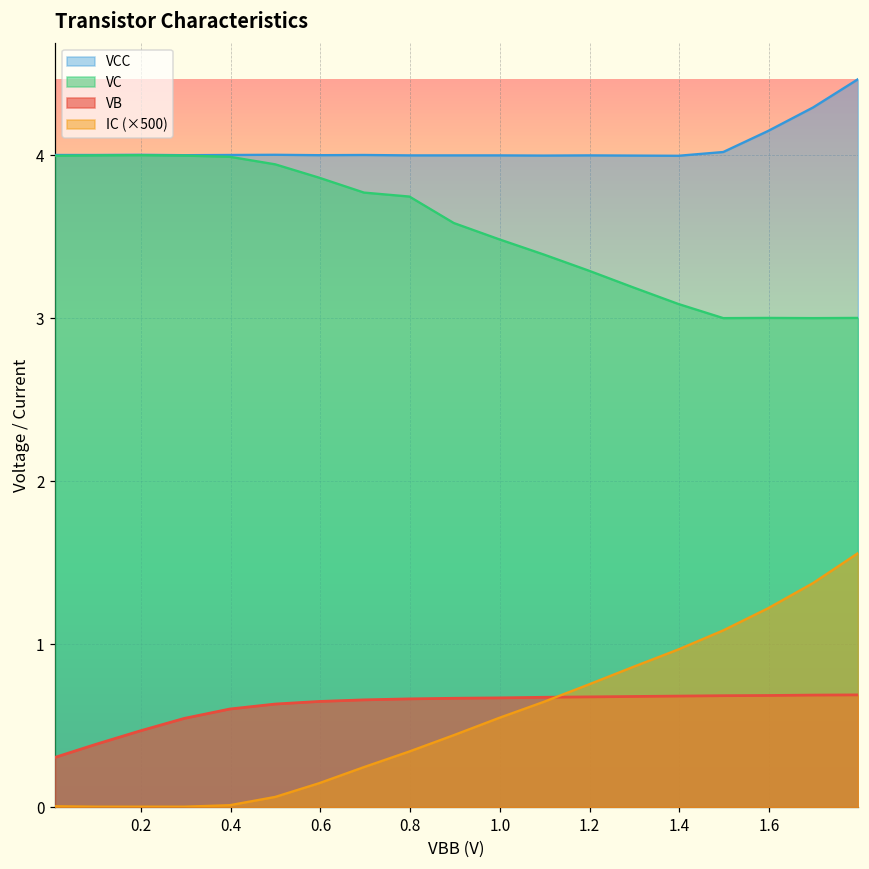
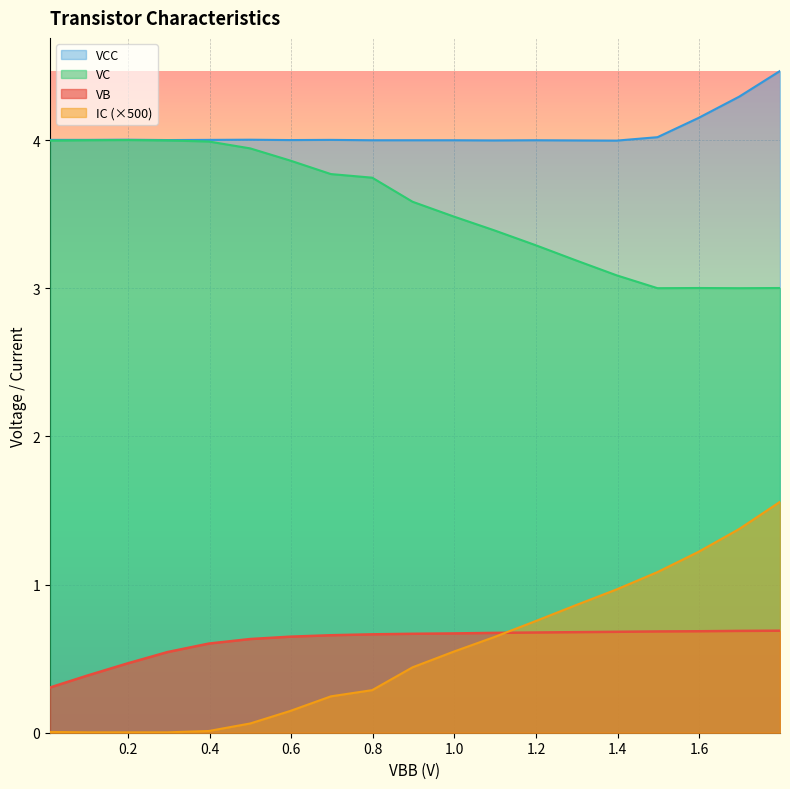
  {
    "VCC": {
      "0.8": 4.00
    },
    "VC": {
      "0.8": 3.75
    },
    "VB": {
      "0.8": 0.66
    },
    "IC (×500)": {
-     "0.8": 0.34
+     "0.8": 0.29
    }
  }
